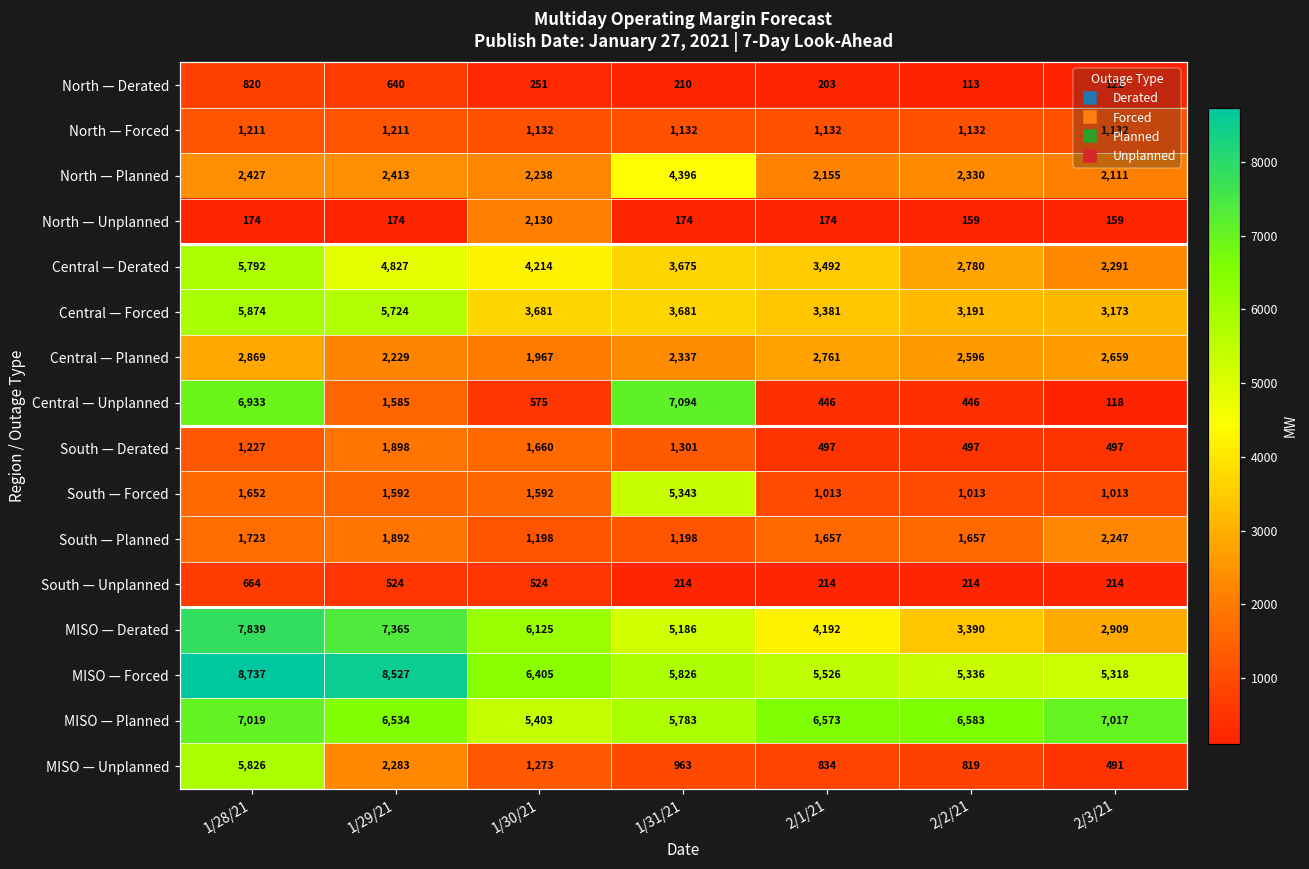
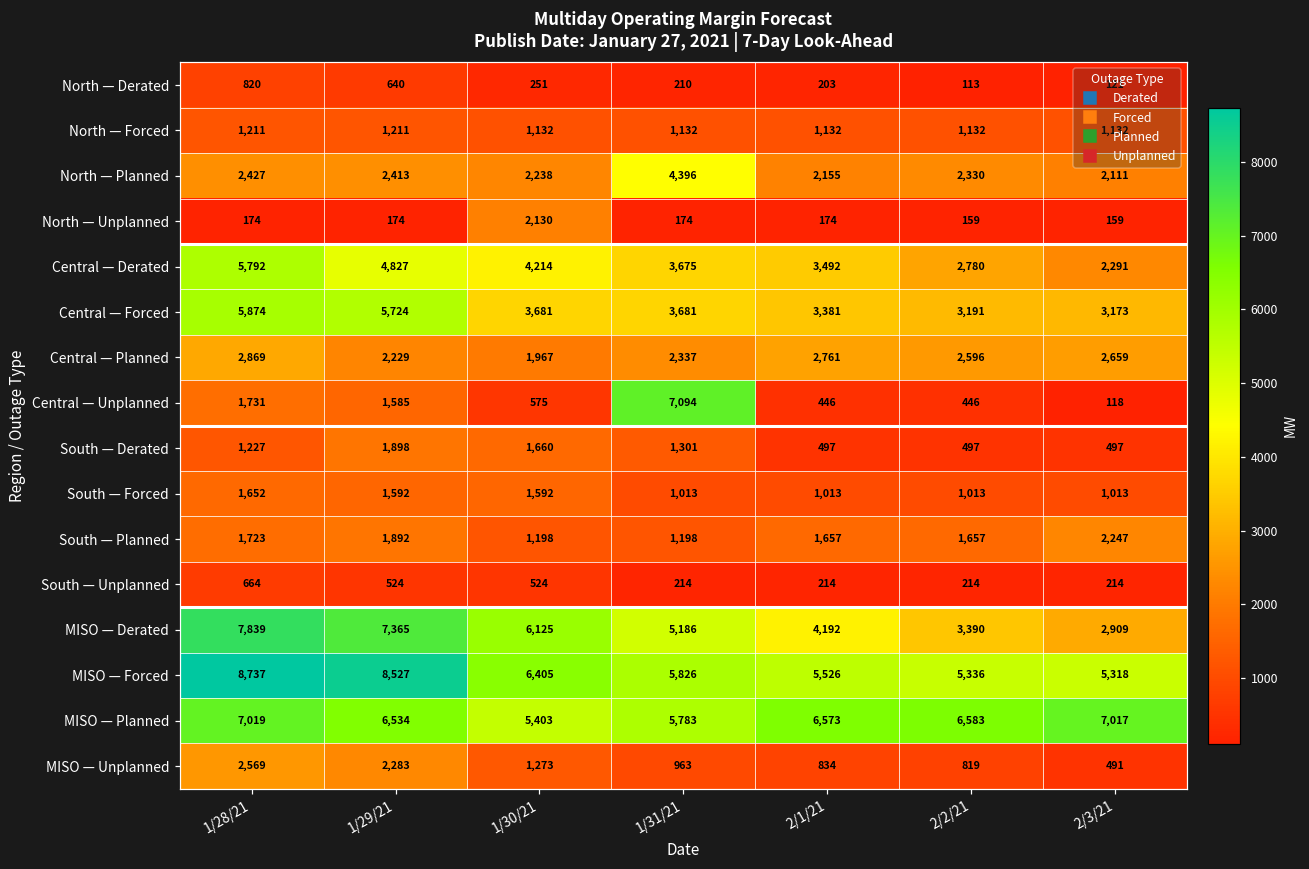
  {
    "North — Derated": {
      "1/28/21": "820",
      "1/29/21": "640",
      "1/30/21": "251",
      "1/31/21": "210",
      "2/1/21": "203",
      "2/2/21": "113"
    },
    "North — Forced": {
      "1/28/21": "1,211",
      "1/29/21": "1,211",
      "1/30/21": "1,132",
      "1/31/21": "1,132",
      "2/1/21": "1,132",
      "2/2/21": "1,132"
    },
    "North — Planned": {
      "1/28/21": "2,427",
      "1/29/21": "2,413",
      "1/30/21": "2,238",
      "1/31/21": "4,396",
      "2/1/21": "2,155",
      "2/2/21": "2,330",
      "2/3/21": "2,111"
    },
    "North — Unplanned": {
      "1/28/21": "174",
      "1/29/21": "174",
      "1/30/21": "2,130",
      "1/31/21": "174",
      "2/1/21": "174",
      "2/2/21": "159",
      "2/3/21": "159"
    },
    "Central — Derated": {
      "1/28/21": "5,792",
      "1/29/21": "4,827",
      "1/30/21": "4,214",
      "1/31/21": "3,675",
      "2/1/21": "3,492",
      "2/2/21": "2,780",
      "2/3/21": "2,291"
    },
    "Central — Forced": {
      "1/28/21": "5,874",
      "1/29/21": "5,724",
      "1/30/21": "3,681",
      "1/31/21": "3,681",
      "2/1/21": "3,381",
      "2/2/21": "3,191",
      "2/3/21": "3,173"
    },
    "Central — Planned": {
      "1/28/21": "2,869",
      "1/29/21": "2,229",
      "1/30/21": "1,967",
      "1/31/21": "2,337",
      "2/1/21": "2,761",
      "2/2/21": "2,596",
      "2/3/21": "2,659"
    },
    "Central — Unplanned": {
-     "1/28/21": "6,933",
+     "1/28/21": "1,731",
      "1/29/21": "1,585",
      "1/30/21": "575",
      "1/31/21": "7,094",
      "2/1/21": "446",
      "2/2/21": "446",
      "2/3/21": "118"
    },
    "South — Derated": {
      "1/28/21": "1,227",
      "1/29/21": "1,898",
      "1/30/21": "1,660",
      "1/31/21": "1,301",
      "2/1/21": "497",
      "2/2/21": "497",
      "2/3/21": "497"
    },
    "South — Forced": {
      "1/28/21": "1,652",
      "1/29/21": "1,592",
      "1/30/21": "1,592",
-     "1/31/21": "5,343",
+     "1/31/21": "1,013",
      "2/1/21": "1,013",
      "2/2/21": "1,013",
      "2/3/21": "1,013"
    },
    "South — Planned": {
      "1/28/21": "1,723",
      "1/29/21": "1,892",
      "1/30/21": "1,198",
      "1/31/21": "1,198",
      "2/1/21": "1,657",
      "2/2/21": "1,657",
      "2/3/21": "2,247"
    },
    "South — Unplanned": {
      "1/28/21": "664",
      "1/29/21": "524",
      "1/30/21": "524",
      "1/31/21": "214",
      "2/1/21": "214",
      "2/2/21": "214",
      "2/3/21": "214"
    },
    "MISO — Derated": {
      "1/28/21": "7,839",
      "1/29/21": "7,365",
      "1/30/21": "6,125",
      "1/31/21": "5,186",
      "2/1/21": "4,192",
      "2/2/21": "3,390",
      "2/3/21": "2,909"
    },
    "MISO — Forced": {
      "1/28/21": "8,737",
      "1/29/21": "8,527",
      "1/30/21": "6,405",
      "1/31/21": "5,826",
      "2/1/21": "5,526",
      "2/2/21": "5,336",
      "2/3/21": "5,318"
    },
    "MISO — Planned": {
      "1/28/21": "7,019",
      "1/29/21": "6,534",
      "1/30/21": "5,403",
      "1/31/21": "5,783",
      "2/1/21": "6,573",
      "2/2/21": "6,583",
      "2/3/21": "7,017"
    },
    "MISO — Unplanned": {
-     "1/28/21": "5,826",
+     "1/28/21": "2,569",
      "1/29/21": "2,283",
      "1/30/21": "1,273",
      "1/31/21": "963",
      "2/1/21": "834",
      "2/2/21": "819",
      "2/3/21": "491"
    }
  }
